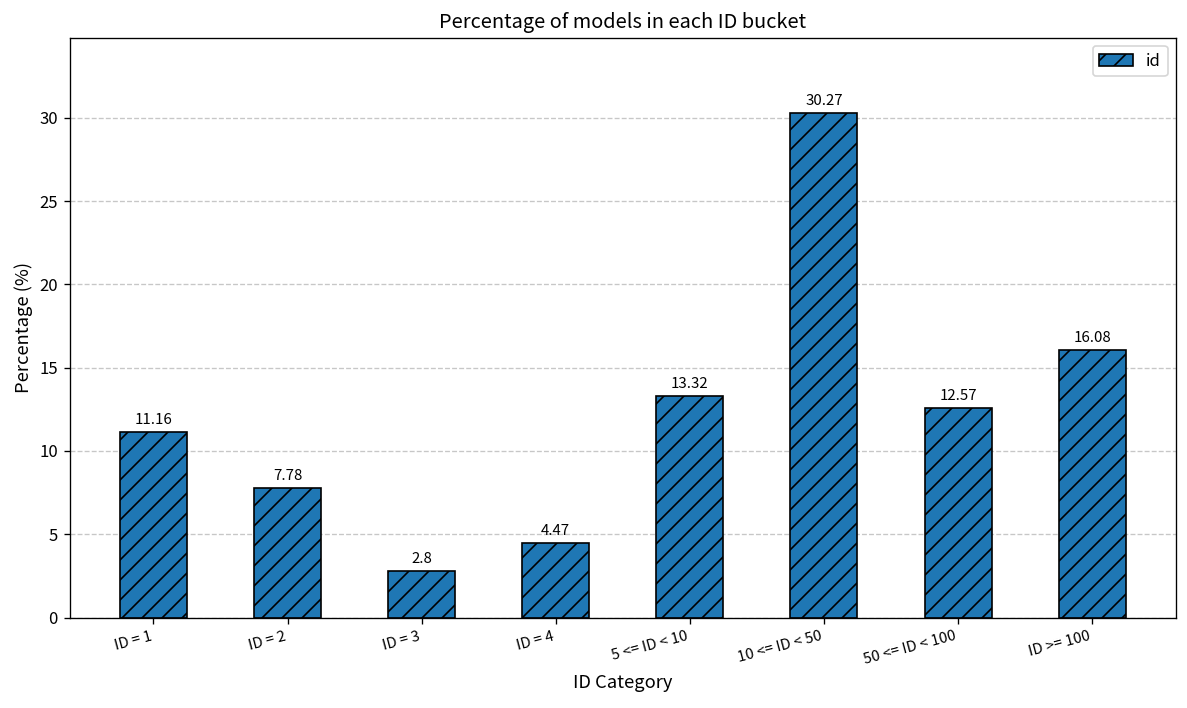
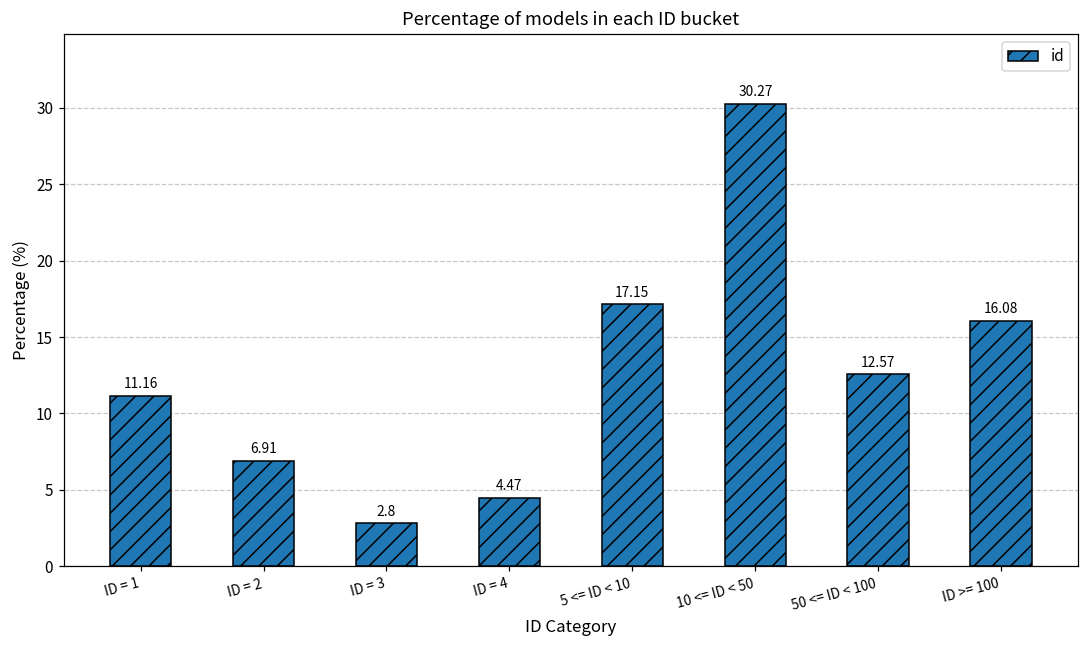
  {
    "ID = 1": 11.16,
-   "ID = 2": 7.78,
+   "ID = 2": 6.91,
    "ID = 3": 2.8,
    "ID = 4": 4.47,
-   "5 <= ID < 10": 13.32,
+   "5 <= ID < 10": 17.15,
    "10 <= ID < 50": 30.27,
    "50 <= ID < 100": 12.57,
    "ID >= 100": 16.08
  }
